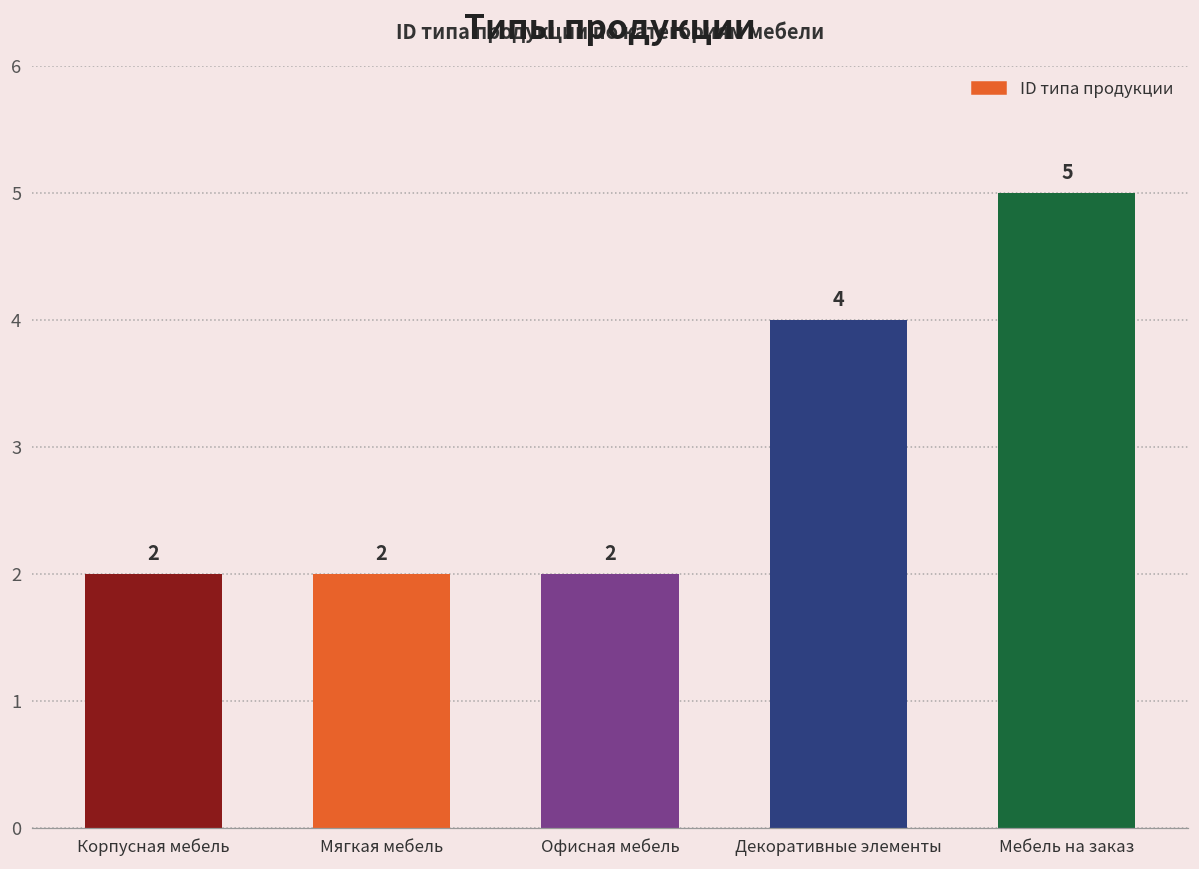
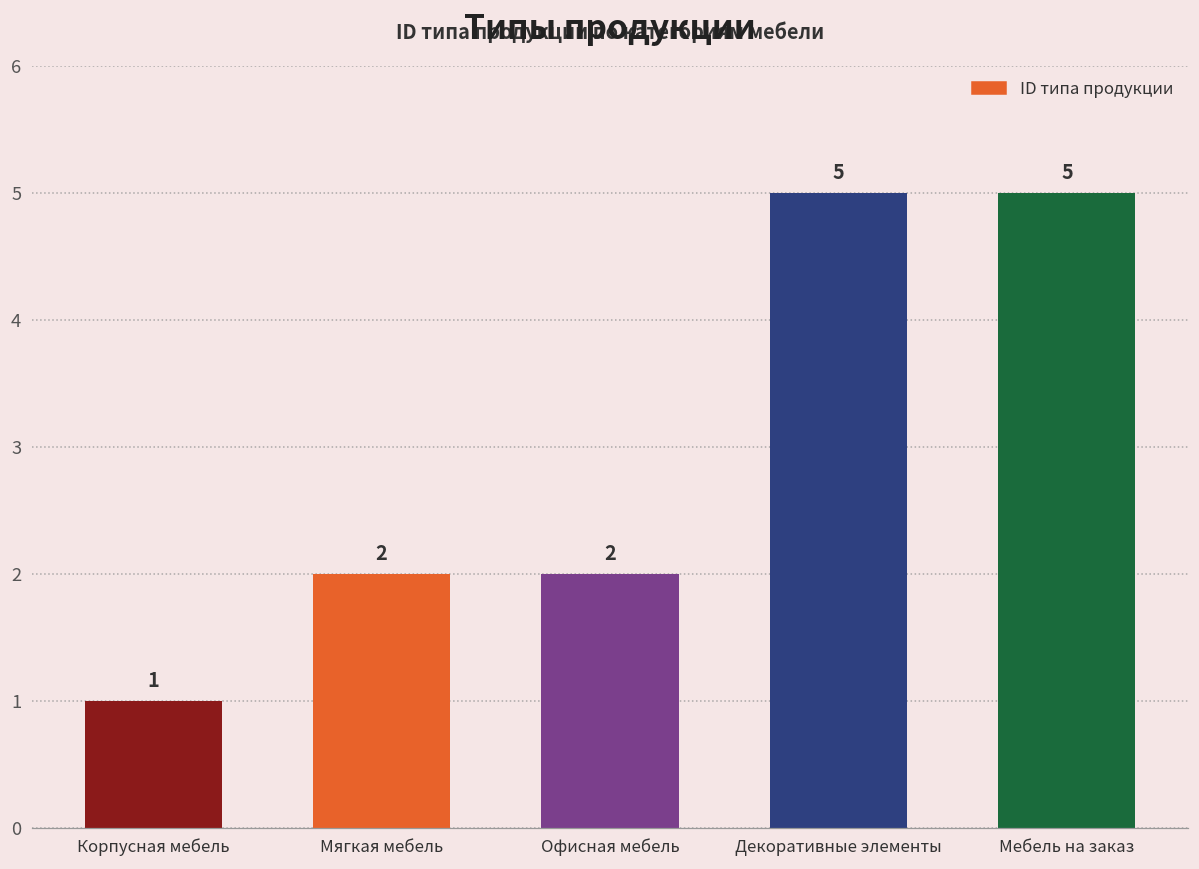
  {
-   "Корпусная мебель": 2,
+   "Корпусная мебель": 1,
    "Мягкая мебель": 2,
    "Офисная мебель": 2,
-   "Декоративные элементы": 4,
+   "Декоративные элементы": 5,
    "Мебель на заказ": 5
  }
